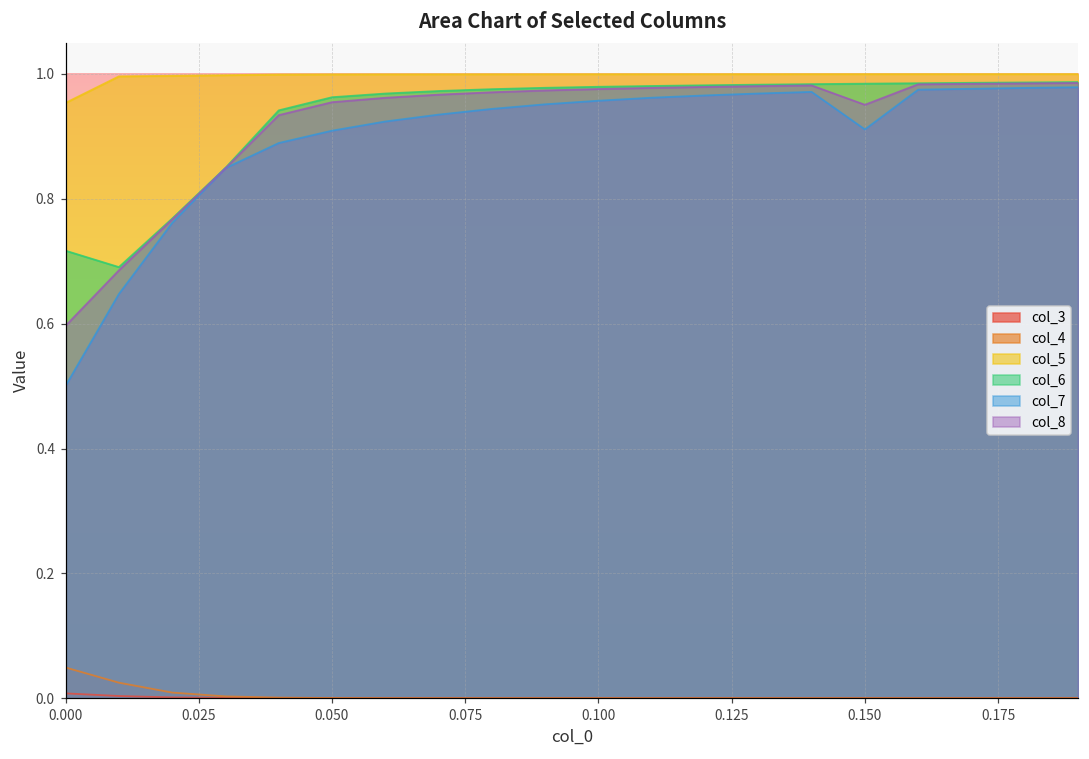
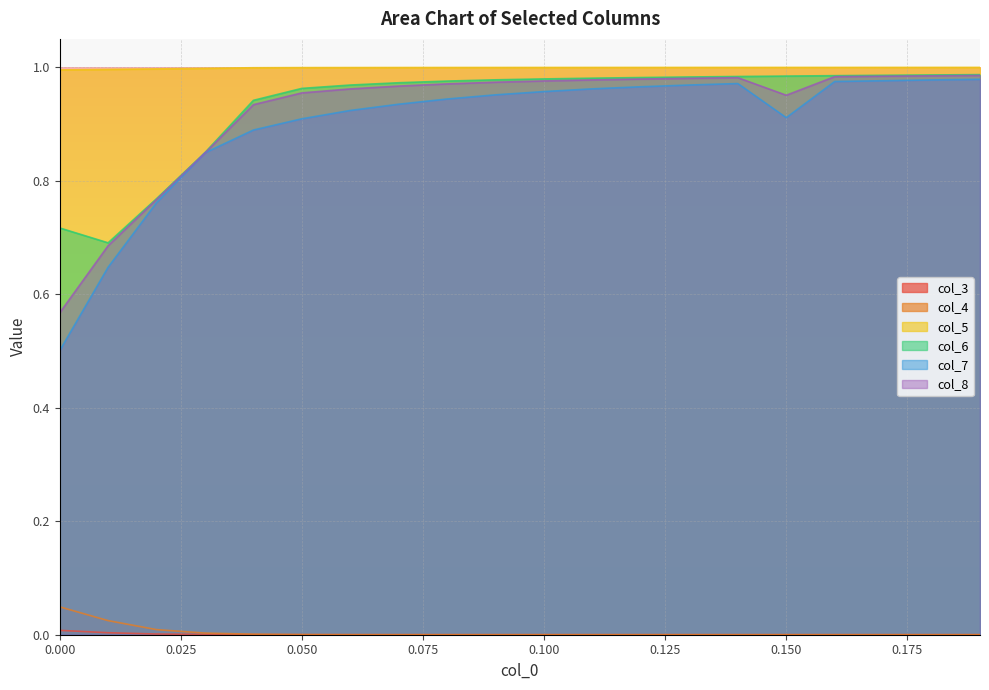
  {
    "col_5": {
-     "0.000": 0.95,
+     "0.000": 1.00,
      "0.050": 1.00,
      "0.100": 1.00,
      "0.150": 1.00
    },
    "col_6": {
      "0.000": 0.72,
      "0.050": 0.96,
      "0.150": 0.98
    },
    "col_7": {
      "0.000": 0.50,
      "0.050": 0.91,
      "0.100": 0.96,
      "0.150": 0.91
    },
    "col_8": {
-     "0.000": 0.60,
+     "0.000": 0.57,
      "0.050": 0.95,
      "0.150": 0.95
    }
  }
